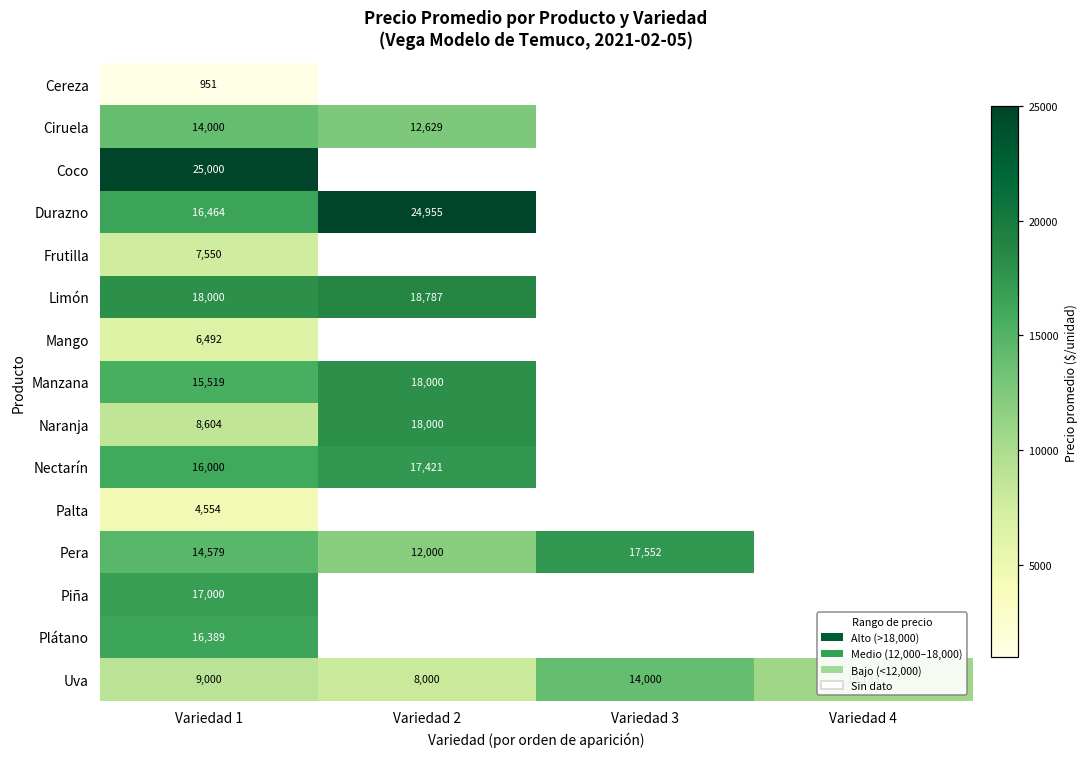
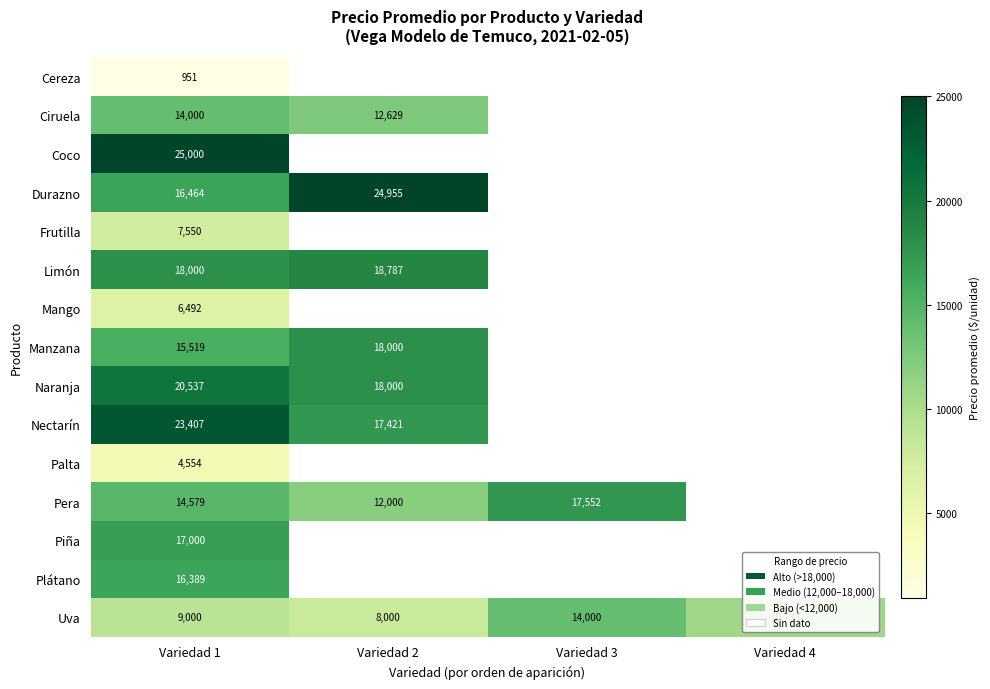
  {
    "Cereza": {
      "Variedad 1": "951"
    },
    "Ciruela": {
      "Variedad 1": "14,000",
      "Variedad 2": "12,629"
    },
    "Coco": {
      "Variedad 1": "25,000"
    },
    "Durazno": {
      "Variedad 1": "16,464",
      "Variedad 2": "24,955"
    },
    "Frutilla": {
      "Variedad 1": "7,550"
    },
    "Limón": {
      "Variedad 1": "18,000",
      "Variedad 2": "18,787"
    },
    "Mango": {
      "Variedad 1": "6,492"
    },
    "Manzana": {
      "Variedad 1": "15,519",
      "Variedad 2": "18,000"
    },
    "Naranja": {
-     "Variedad 1": "8,604",
+     "Variedad 1": "20,537",
      "Variedad 2": "18,000"
    },
    "Nectarín": {
-     "Variedad 1": "16,000",
+     "Variedad 1": "23,407",
      "Variedad 2": "17,421"
    },
    "Palta": {
      "Variedad 1": "4,554"
    },
    "Pera": {
      "Variedad 1": "14,579",
      "Variedad 2": "12,000",
      "Variedad 3": "17,552"
    },
    "Piña": {
      "Variedad 1": "17,000"
    },
    "Plátano": {
      "Variedad 1": "16,389"
    },
    "Uva": {
      "Variedad 1": "9,000",
      "Variedad 2": "8,000",
      "Variedad 3": "14,000"
    }
  }
